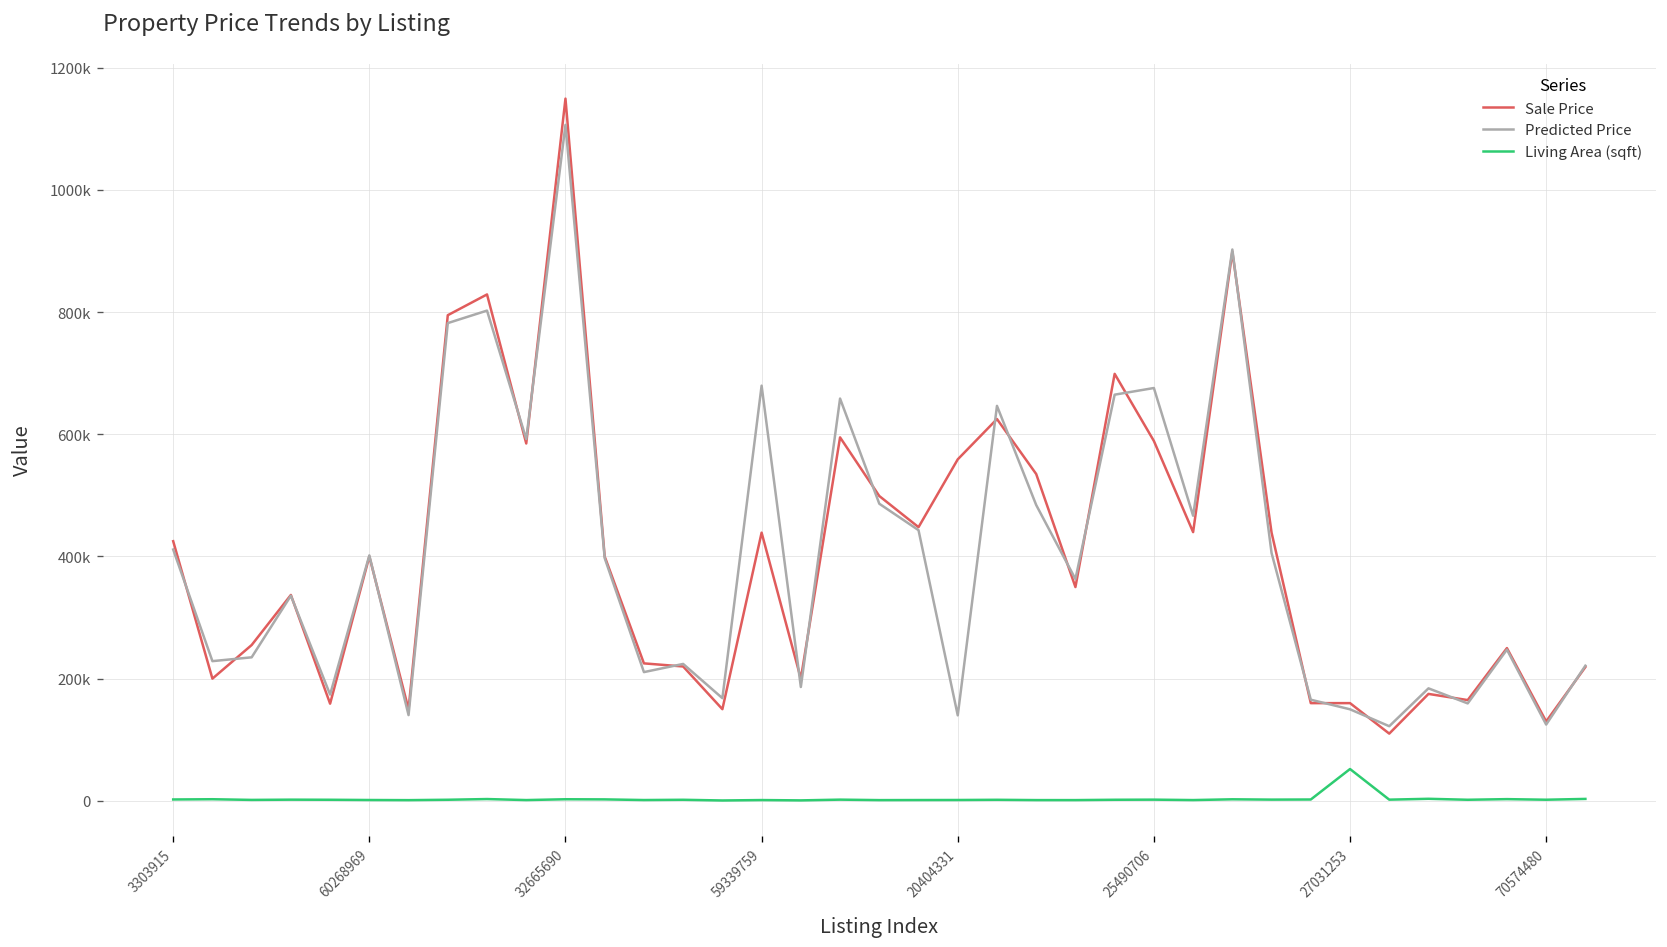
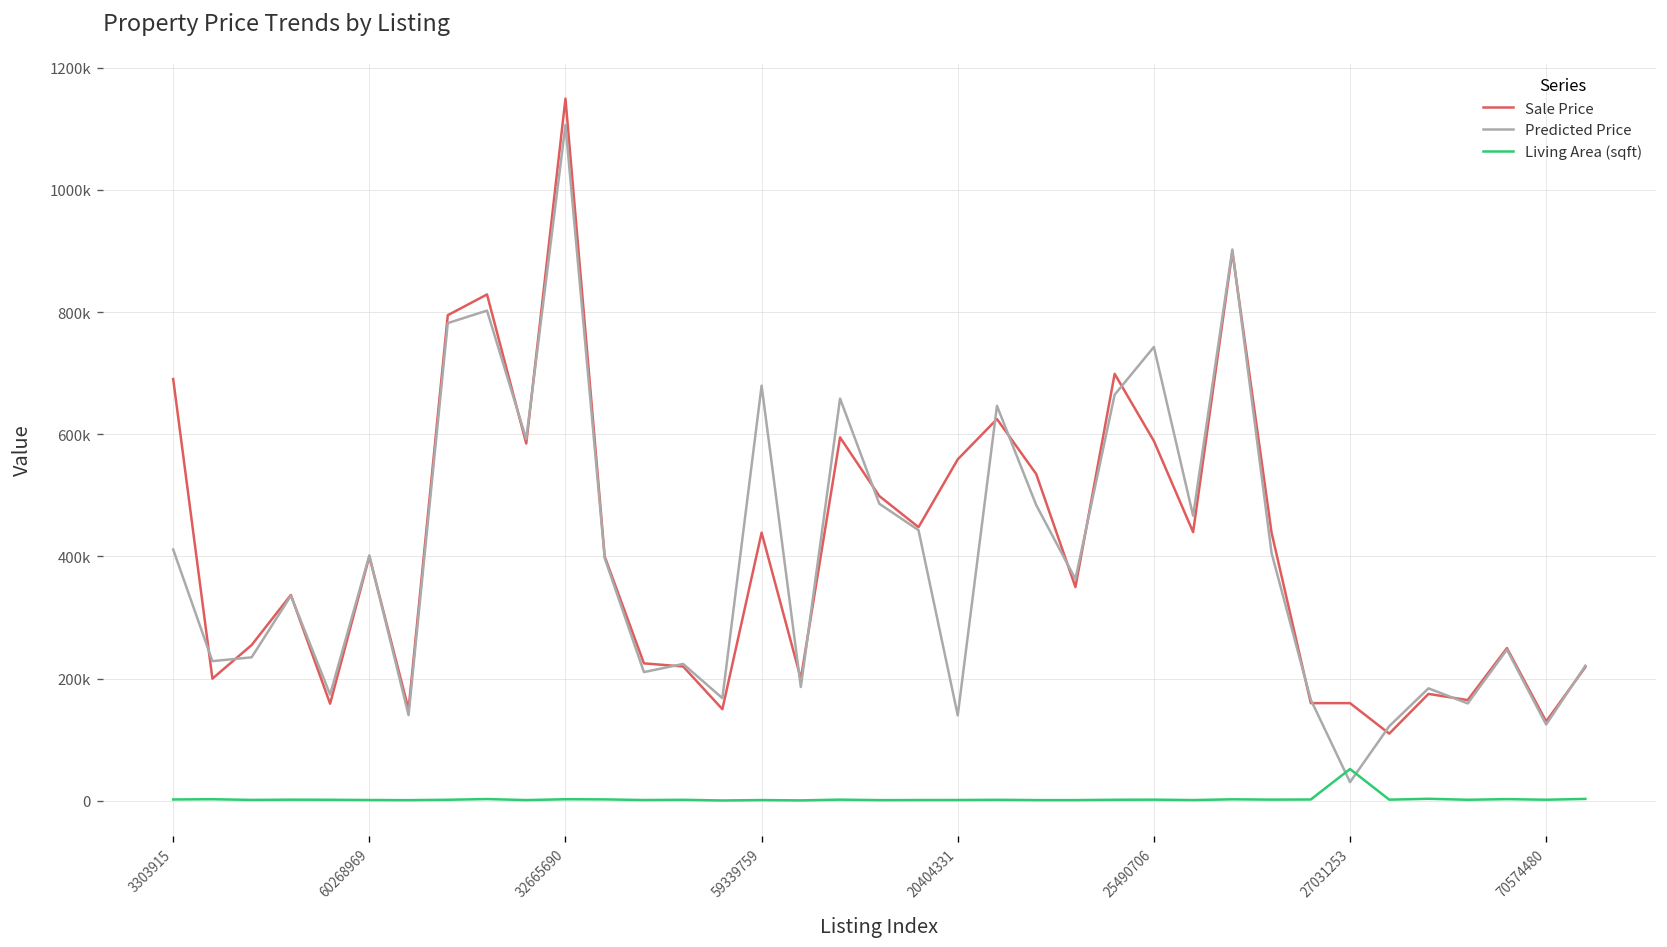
  {
    "Sale Price": {
-     "3303915": 430000,
+     "3303915": 690000,
      "32665690": 1150000,
      "59339759": 440000,
      "20404331": 560000,
      "25490706": 590000,
      "27031253": 160000,
      "70574480": 130000
    },
    "Predicted Price": {
      "3303915": 410000,
      "32665690": 1110000,
      "59339759": 680000,
      "20404331": 140000,
-     "25490706": 680000,
-     "27031253": 150000,
+     "25490706": 740000,
+     "27031253": 30000,
      "70574480": 120000
    },
    "Living Area (sqft)": {
      "3303915": 0,
      "60268969": 0,
      "32665690": 0,
      "59339759": 0,
      "20404331": 0,
      "25490706": 0,
      "27031253": 50000,
      "70574480": 0
    }
  }
